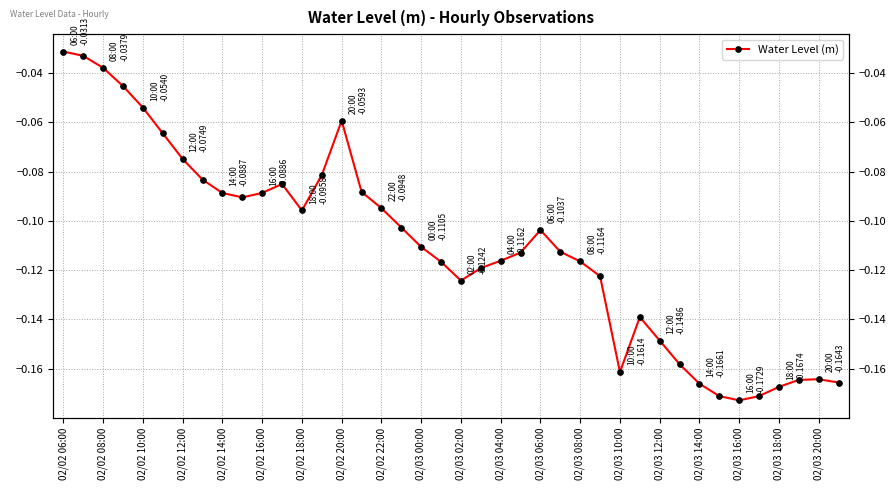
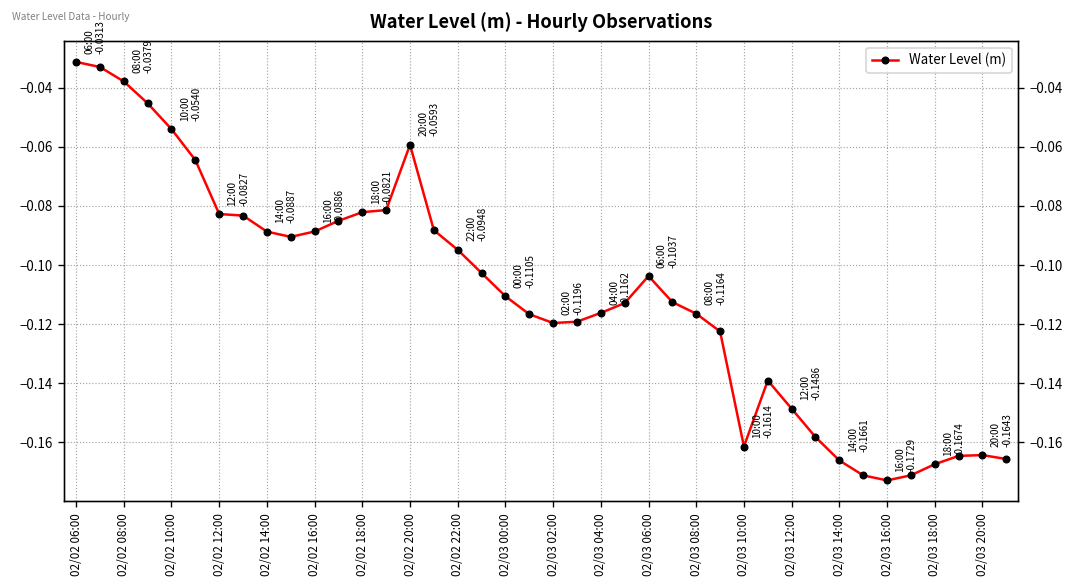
  {
    "02/02 06:00": "00",
    "02/02 08:00": "00",
    "02/02 10:00": "00",
-   "02/02 12:00": "-0.0749",
+   "02/02 12:00": "-0.0827",
    "02/02 14:00": "00",
-   "02/02 18:00": "-0.0958",
+   "02/02 18:00": "-0.0821",
    "02/02 20:00": "00",
    "02/02 22:00": "00",
    "02/03 00:00": "00:00",
-   "02/03 02:00": "-0.1242",
+   "02/03 02:00": "-0.1196",
    "02/03 06:00": "00",
    "02/03 08:00": "00",
    "02/03 10:00": "00",
    "02/03 12:00": "00",
    "02/03 14:00": "00",
    "02/03 16:00": "-0.1729",
    "02/03 20:00": "00"
  }
